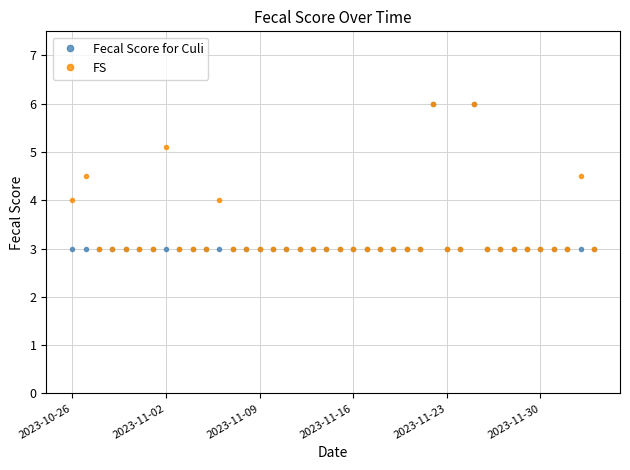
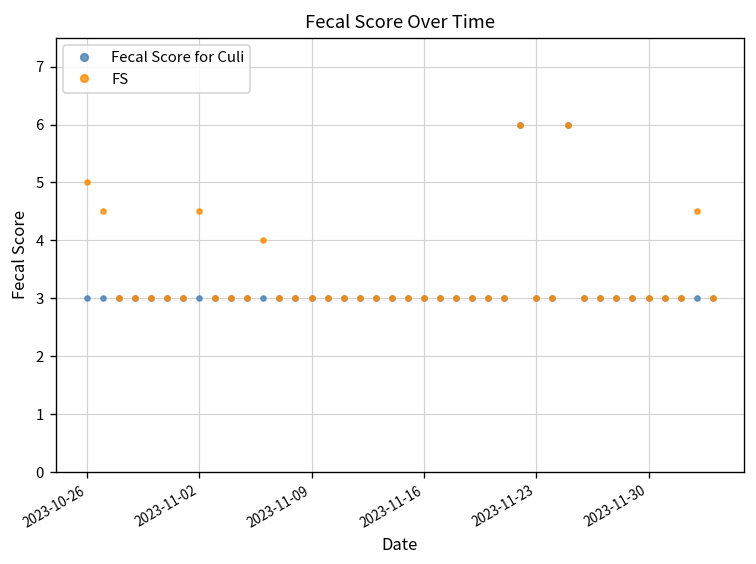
  {
    "Fecal Score for Culi": {
      "2023-10-26": 3.0,
      "2023-11-02": 3.0
    },
    "FS": {
-     "2023-10-26": 4,
-     "2023-11-02": 5.1
+     "2023-10-26": 5,
+     "2023-11-02": 4.5
    }
  }
